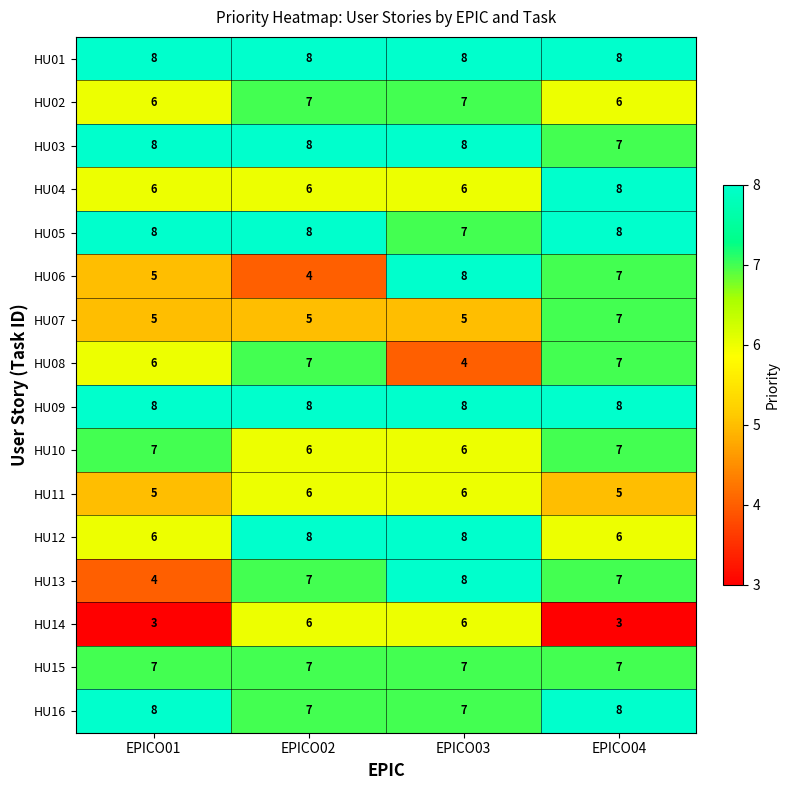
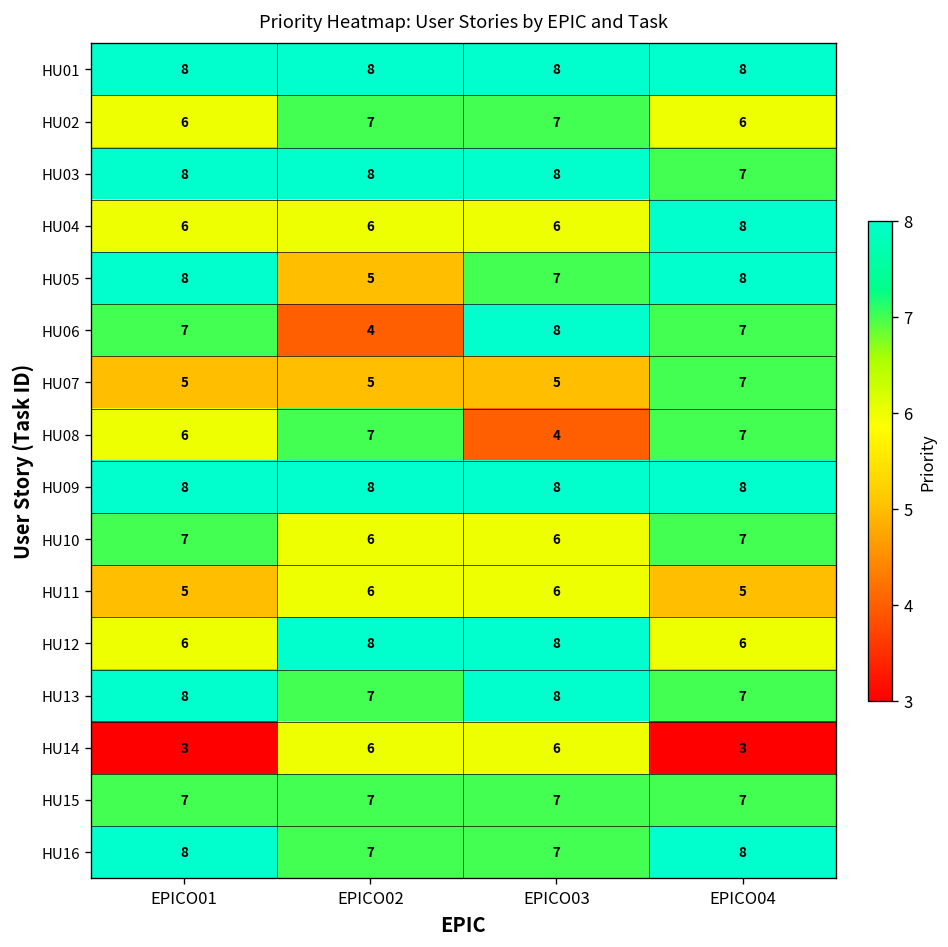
  {
    "HU01": {
      "EPICO01": 8,
      "EPICO02": 8,
      "EPICO03": 8,
      "EPICO04": 8
    },
    "HU02": {
      "EPICO01": 6,
      "EPICO02": 7,
      "EPICO03": 7,
      "EPICO04": 6
    },
    "HU03": {
      "EPICO01": 8,
      "EPICO02": 8,
      "EPICO03": 8,
      "EPICO04": 7
    },
    "HU04": {
      "EPICO01": 6,
      "EPICO02": 6,
      "EPICO03": 6,
      "EPICO04": 8
    },
    "HU05": {
      "EPICO01": 8,
-     "EPICO02": 8,
+     "EPICO02": 5,
      "EPICO03": 7,
      "EPICO04": 8
    },
    "HU06": {
-     "EPICO01": 5,
+     "EPICO01": 7,
      "EPICO02": 4,
      "EPICO03": 8,
      "EPICO04": 7
    },
    "HU07": {
      "EPICO01": 5,
      "EPICO02": 5,
      "EPICO03": 5,
      "EPICO04": 7
    },
    "HU08": {
      "EPICO01": 6,
      "EPICO02": 7,
      "EPICO03": 4,
      "EPICO04": 7
    },
    "HU09": {
      "EPICO01": 8,
      "EPICO02": 8,
      "EPICO03": 8,
      "EPICO04": 8
    },
    "HU10": {
      "EPICO01": 7,
      "EPICO02": 6,
      "EPICO03": 6,
      "EPICO04": 7
    },
    "HU11": {
      "EPICO01": 5,
      "EPICO02": 6,
      "EPICO03": 6,
      "EPICO04": 5
    },
    "HU12": {
      "EPICO01": 6,
      "EPICO02": 8,
      "EPICO03": 8,
      "EPICO04": 6
    },
    "HU13": {
-     "EPICO01": 4,
+     "EPICO01": 8,
      "EPICO02": 7,
      "EPICO03": 8,
      "EPICO04": 7
    },
    "HU14": {
      "EPICO01": 3,
      "EPICO02": 6,
      "EPICO03": 6,
      "EPICO04": 3
    },
    "HU15": {
      "EPICO01": 7,
      "EPICO02": 7,
      "EPICO03": 7,
      "EPICO04": 7
    },
    "HU16": {
      "EPICO01": 8,
      "EPICO02": 7,
      "EPICO03": 7,
      "EPICO04": 8
    }
  }
